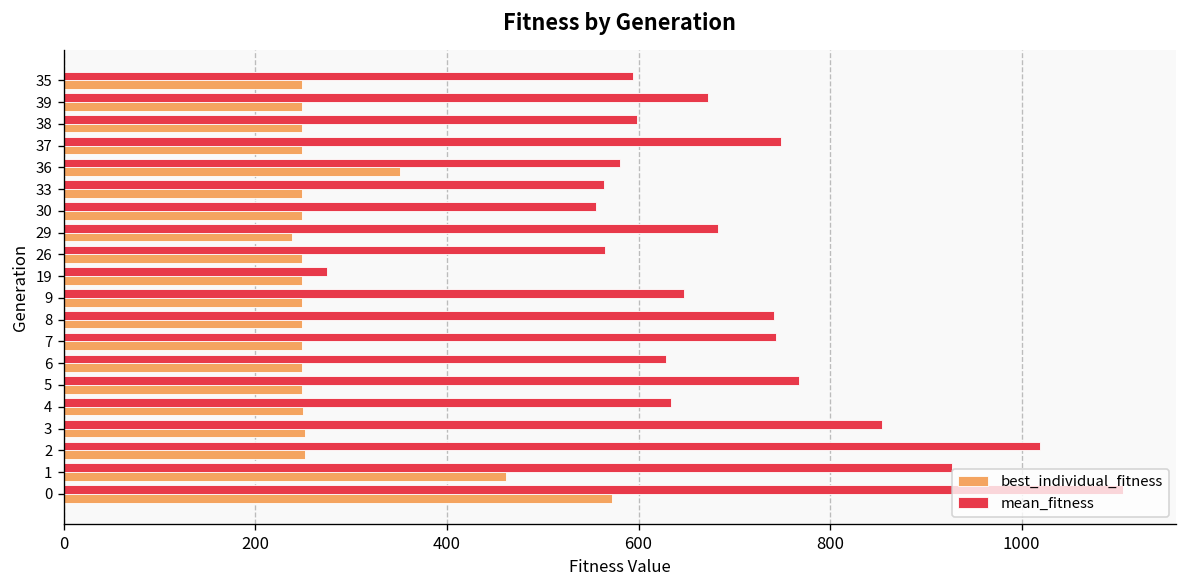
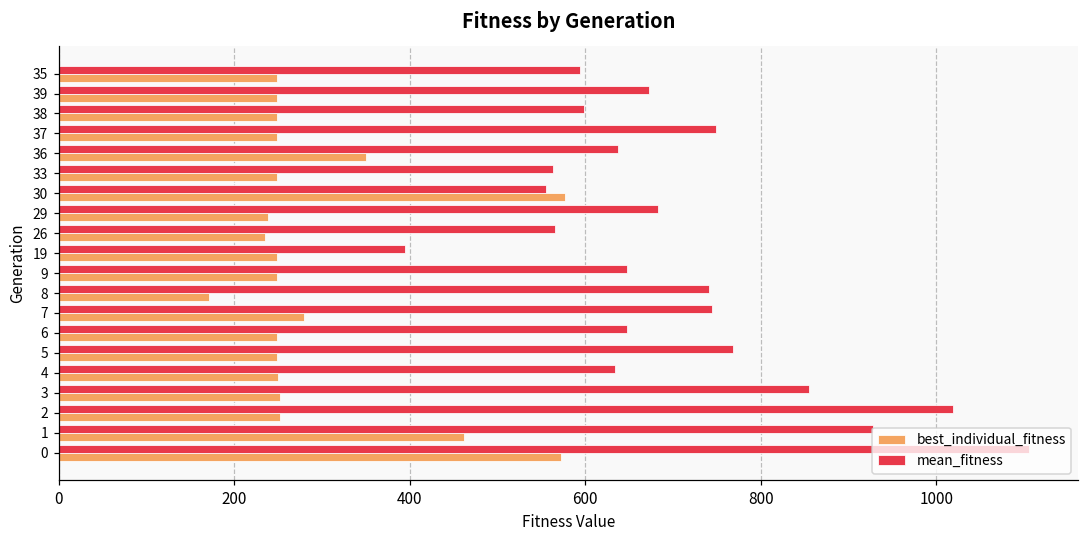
  {
    "best_individual_fitness": {
      "35": 250,
      "39": 250,
      "38": 250,
      "37": 250,
      "36": 350,
      "33": 250,
-     "30": 250,
+     "30": 580,
      "29": 240,
-     "26": 250,
+     "26": 240,
      "19": 250,
      "9": 250,
-     "8": 250,
-     "7": 250,
+     "8": 170,
+     "7": 280,
      "6": 250,
      "5": 250,
      "4": 250,
      "3": 250,
      "2": 250,
      "1": 460,
      "0": 570
    },
    "mean_fitness": {
      "35": 590,
      "39": 670,
      "38": 600,
      "37": 750,
-     "36": 580,
+     "36": 640,
      "33": 560,
      "30": 560,
      "29": 680,
      "26": 570,
-     "19": 270,
+     "19": 390,
      "9": 650,
      "8": 740,
      "7": 740,
-     "6": 630,
+     "6": 650,
      "5": 770,
      "4": 630,
      "3": 850,
      "2": 1020
    }
  }
